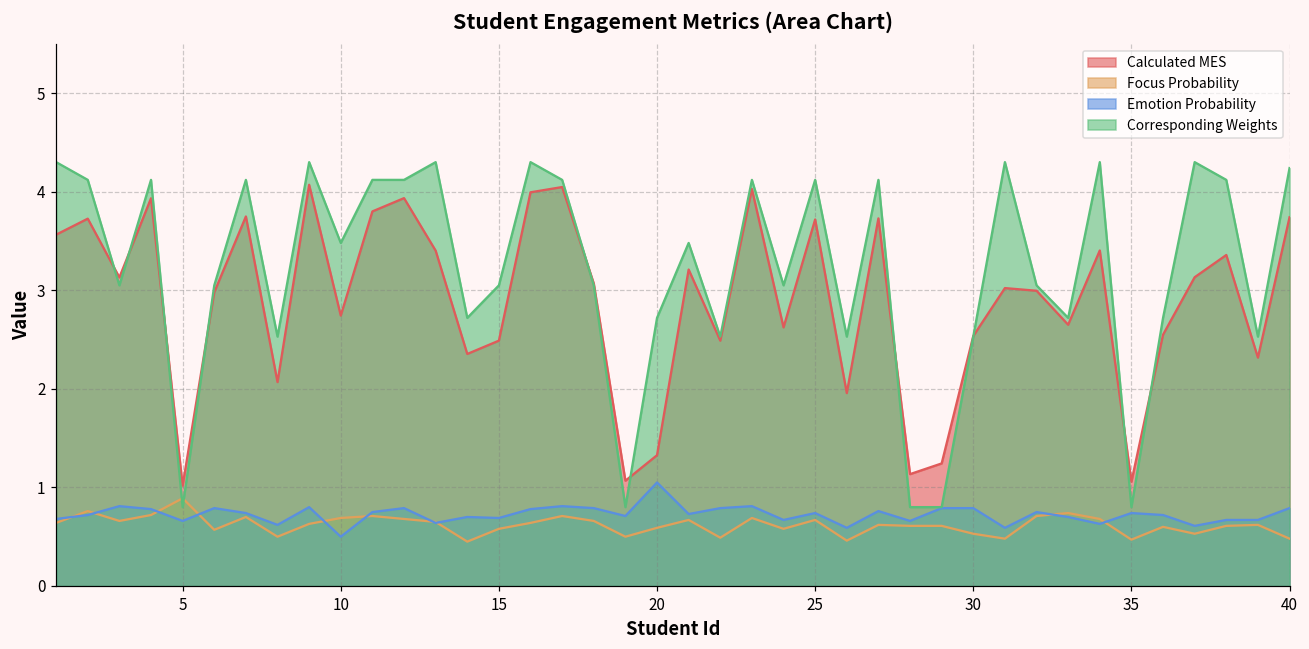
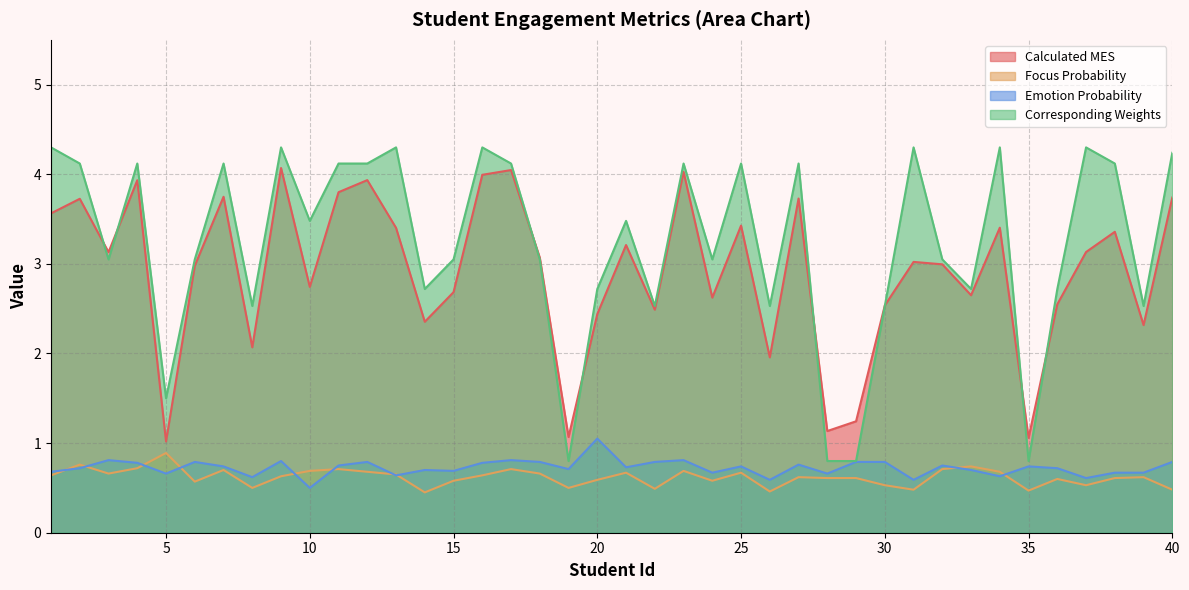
  {
    "Calculated MES": {
      "5": 1.0,
      "10": 2.7,
-     "15": 2.5,
-     "20": 1.3,
-     "25": 3.7,
+     "15": 2.7,
+     "20": 2.4,
+     "25": 3.4,
      "35": 1.1,
      "40": 3.7
    },
    "Focus Probability": {
      "5": 0.9,
      "10": 0.7,
      "15": 0.6,
      "20": 0.6,
      "25": 0.7,
      "30": 0.5,
      "35": 0.5,
      "40": 0.5
    },
    "Emotion Probability": {
      "5": 0.7,
      "10": 0.5,
      "15": 0.7,
      "20": 1.1,
      "25": 0.7,
      "30": 0.8,
      "35": 0.7,
      "40": 0.8
    },
    "Corresponding Weights": {
-     "5": 0.8,
+     "5": 1.5,
      "10": 3.5,
      "15": 3.1,
      "20": 2.7,
      "25": 4.1,
      "35": 0.8,
      "40": 4.2
    }
  }
